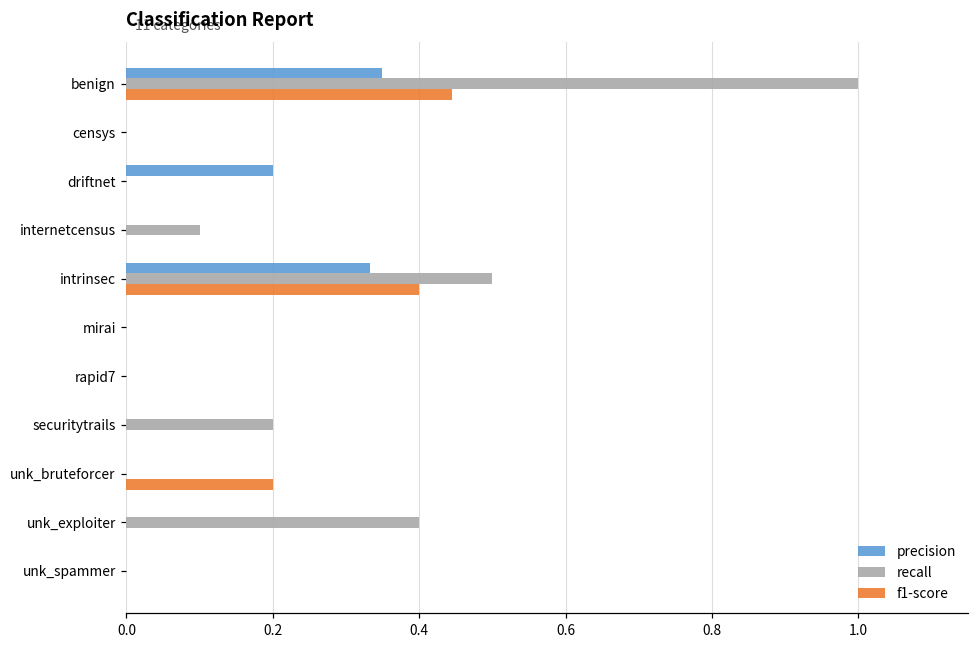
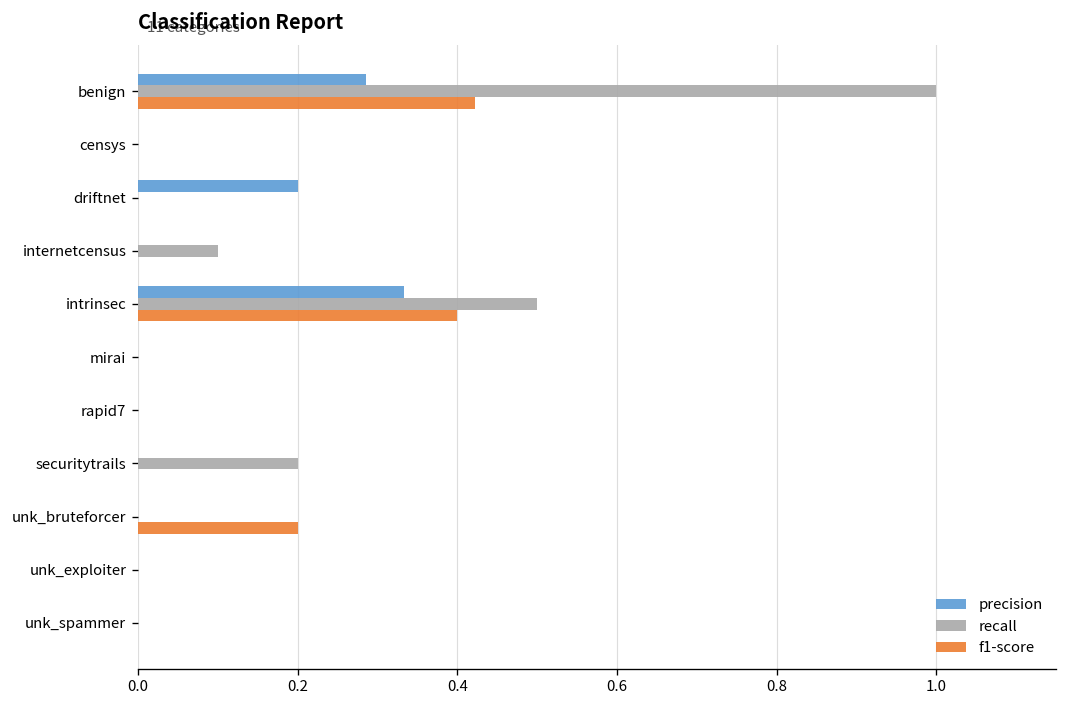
  {
    "precision": {
-     "benign": 0.35,
+     "benign": 0.29,
      "censys": 0.00,
      "driftnet": 0.20,
      "internetcensus": 0.00,
      "intrinsec": 0.33,
      "mirai": 0.00,
      "rapid7": 0.00,
      "securitytrails": 0.00,
      "unk_bruteforcer": 0.00,
      "unk_exploiter": 0.00,
      "unk_spammer": 0.00
    },
    "recall": {
      "benign": 1.0,
      "censys": 0.0,
      "driftnet": 0.0,
      "internetcensus": 0.1,
      "intrinsec": 0.5,
      "mirai": 0.0,
      "rapid7": 0.0,
      "securitytrails": 0.2,
      "unk_bruteforcer": 0.0,
-     "unk_exploiter": 0.4,
+     "unk_exploiter": 0.0,
      "unk_spammer": 0.0
    },
    "f1-score": {
-     "benign": 0.44,
+     "benign": 0.42,
      "censys": 0.00,
      "driftnet": 0.00,
      "internetcensus": 0.00,
      "intrinsec": 0.40,
      "mirai": 0.00,
      "rapid7": 0.00,
      "securitytrails": 0.00,
      "unk_bruteforcer": 0.20,
      "unk_exploiter": 0.00,
      "unk_spammer": 0.00
    }
  }
